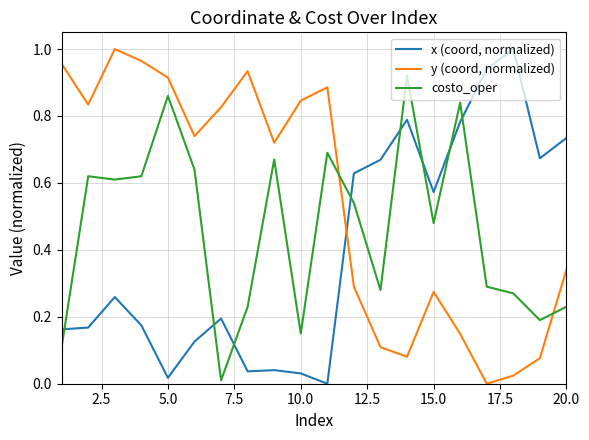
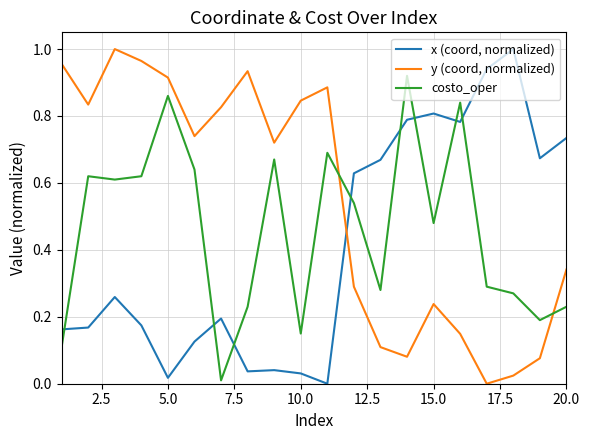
  {
    "x (coord, normalized)": {
      "5.0": 0.02,
      "10.0": 0.03,
-     "15.0": 0.57,
+     "15.0": 0.81,
      "20.0": 0.73
    },
    "y (coord, normalized)": {
      "5.0": 0.91,
      "10.0": 0.85,
-     "15.0": 0.27,
+     "15.0": 0.24,
      "20.0": 0.34
    },
    "costo_oper": {
      "5.0": 0.86,
      "10.0": 0.15,
      "15.0": 0.48,
      "20.0": 0.23
    }
  }
